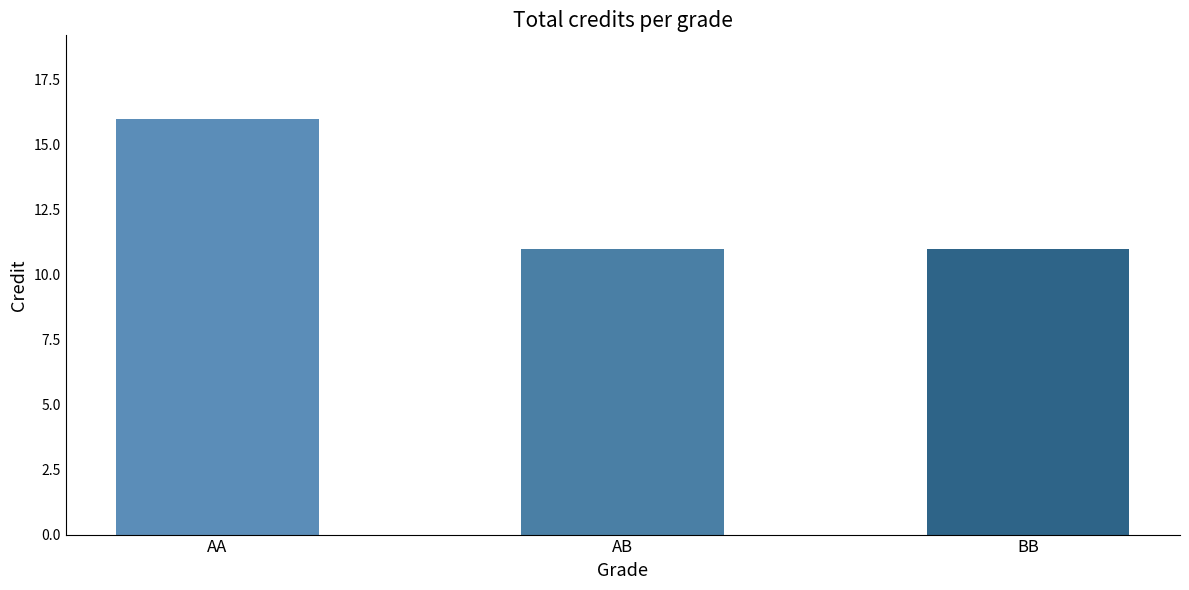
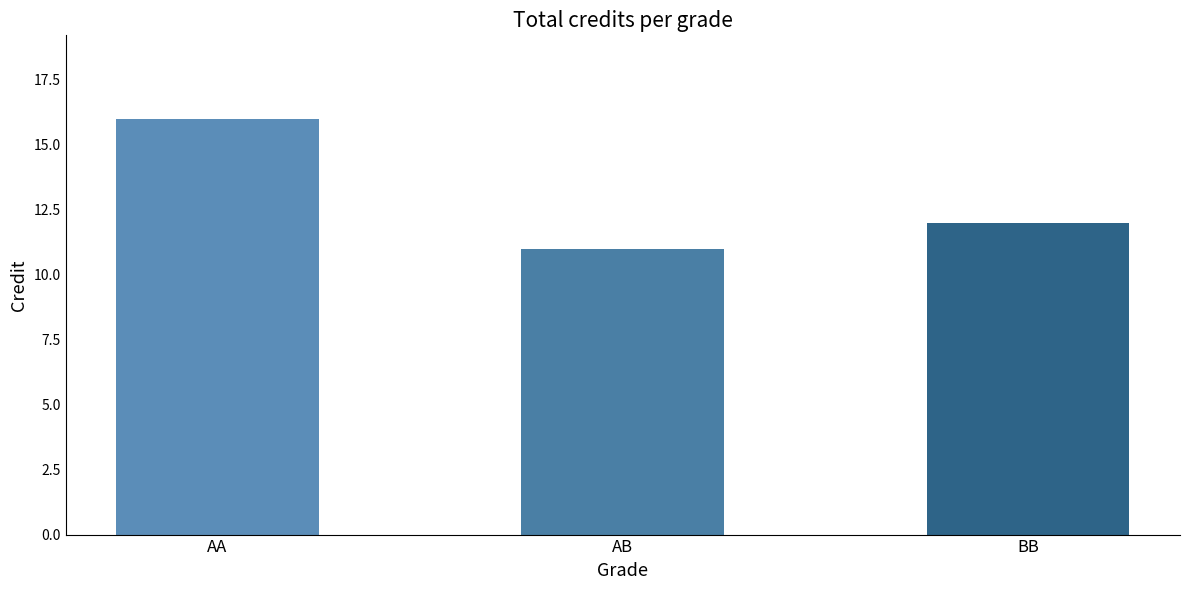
  {
    "AA": 16,
    "AB": 11,
-   "BB": 11
+   "BB": 12
  }
